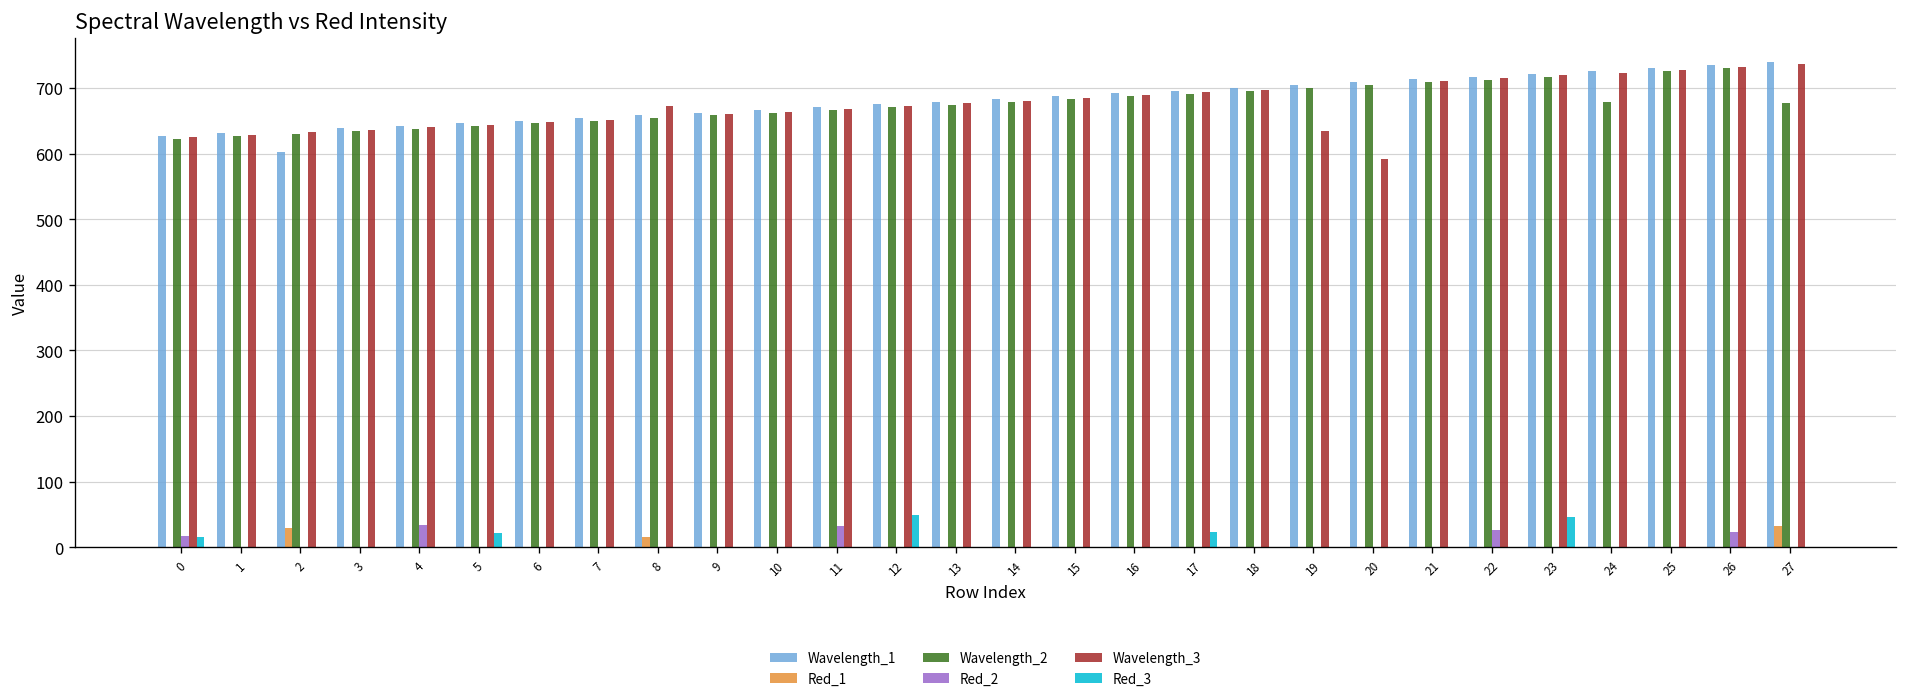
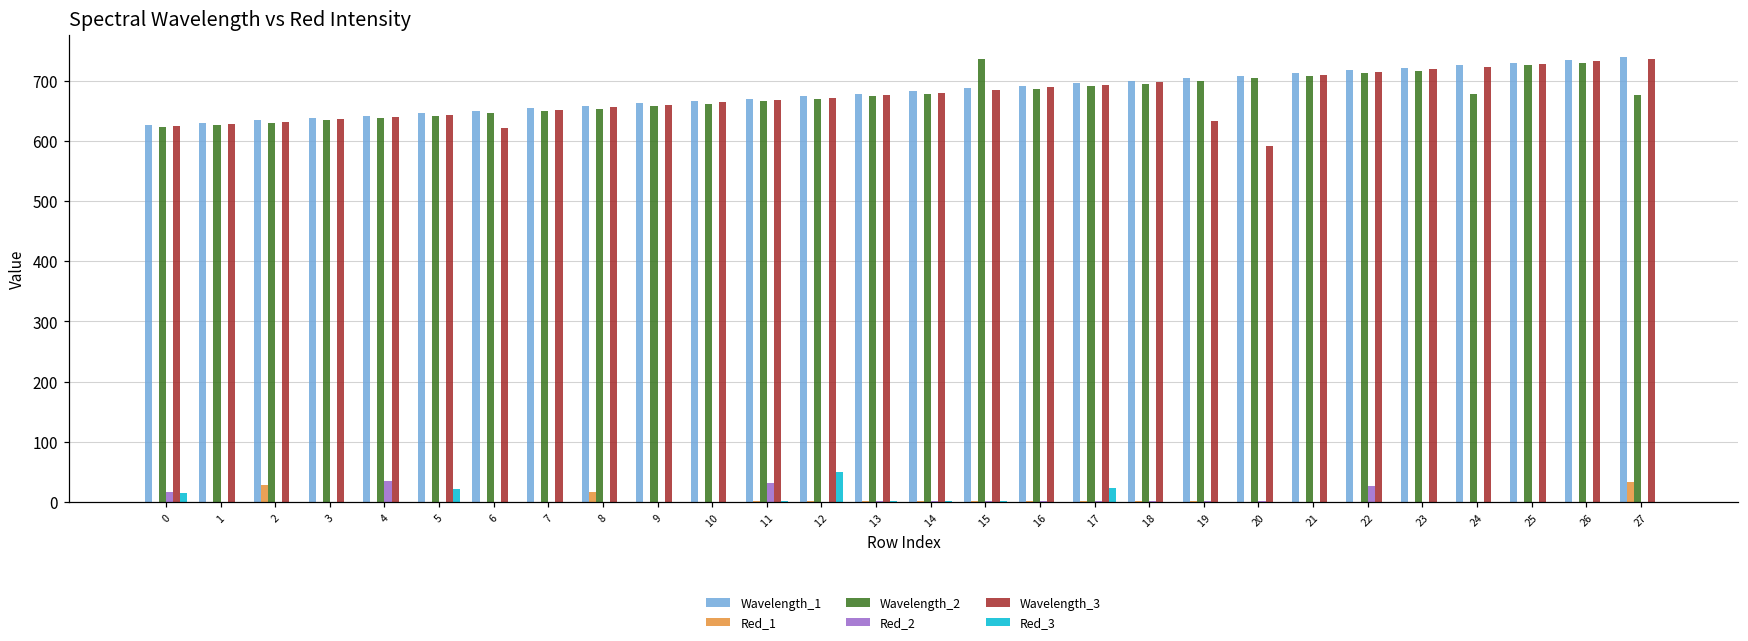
  {
    "Wavelength_1": {
      "0": 630,
      "1": 630,
-     "2": 600,
+     "2": 630,
      "3": 640,
      "4": 640,
      "5": 650,
      "6": 650,
      "7": 650,
      "8": 660,
      "9": 660,
      "10": 670,
      "11": 670,
      "12": 670,
      "13": 680,
      "14": 680,
      "15": 690,
      "16": 690,
      "17": 700,
      "18": 700,
      "19": 700,
      "20": 710,
      "21": 710,
      "22": 720,
      "23": 720,
      "24": 730,
      "25": 730,
      "26": 730,
      "27": 740
    },
    "Red_1": {
      "2": 30,
      "8": 20,
      "27": 30
    },
    "Wavelength_2": {
      "0": 620,
      "1": 630,
      "2": 630,
      "3": 630,
      "4": 640,
      "5": 640,
      "6": 650,
      "7": 650,
      "8": 650,
      "9": 660,
      "10": 660,
      "11": 670,
      "12": 670,
      "13": 670,
      "14": 680,
-     "15": 680,
+     "15": 740,
      "16": 690,
      "17": 690,
      "18": 700,
      "19": 700,
      "20": 700,
      "21": 710,
      "22": 710,
      "23": 720,
      "24": 680,
      "25": 730,
      "26": 730,
      "27": 680
    },
    "Red_2": {
      "0": 20,
      "4": 30,
      "11": 30,
      "22": 30,
-     "26": 20
+     "26": 0
    },
    "Wavelength_3": {
      "0": 620,
      "1": 630,
      "2": 630,
      "3": 640,
      "4": 640,
      "5": 640,
-     "6": 650,
+     "6": 620,
      "7": 650,
-     "8": 670,
+     "8": 660,
      "9": 660,
      "10": 660,
      "11": 670,
      "12": 670,
      "13": 680,
      "14": 680,
      "15": 680,
      "16": 690,
      "17": 690,
      "18": 700,
      "19": 630,
      "20": 590,
      "21": 710,
      "22": 710,
      "23": 720,
      "24": 720,
      "25": 730,
      "26": 730,
      "27": 740
    },
    "Red_3": {
      "0": 20,
      "5": 20,
      "12": 50,
      "17": 20,
-     "23": 50
+     "23": 0
    }
  }
